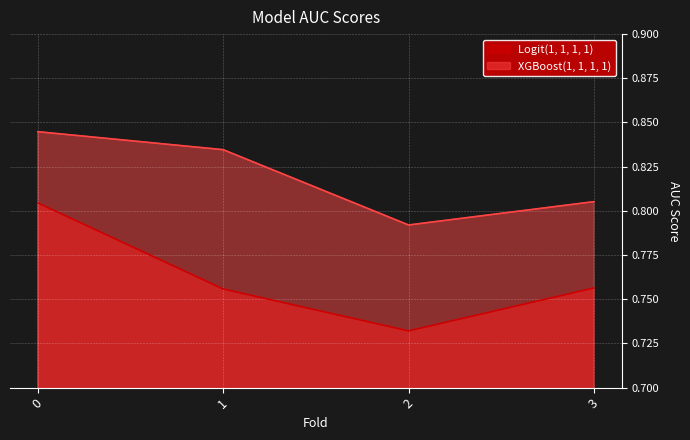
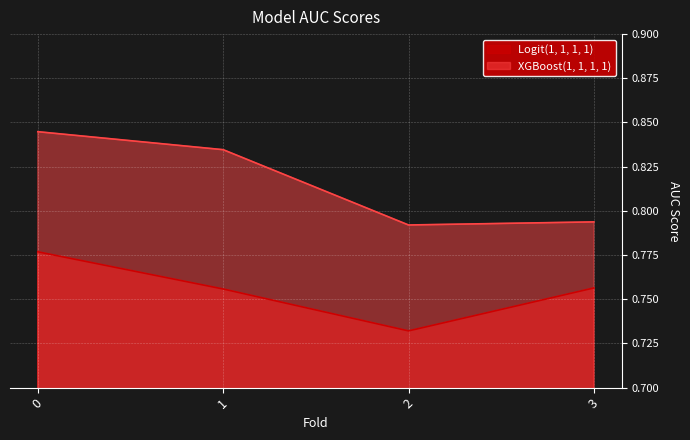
  {
    "Logit(1, 1, 1, 1)": {
-     "0": 0.804,
+     "0": 0.777,
      "1": 0.756,
      "2": 0.732,
      "3": 0.756
    },
    "XGBoost(1, 1, 1, 1)": {
      "0": 0.845,
      "1": 0.835,
      "2": 0.792,
-     "3": 0.805
+     "3": 0.794
    }
  }
